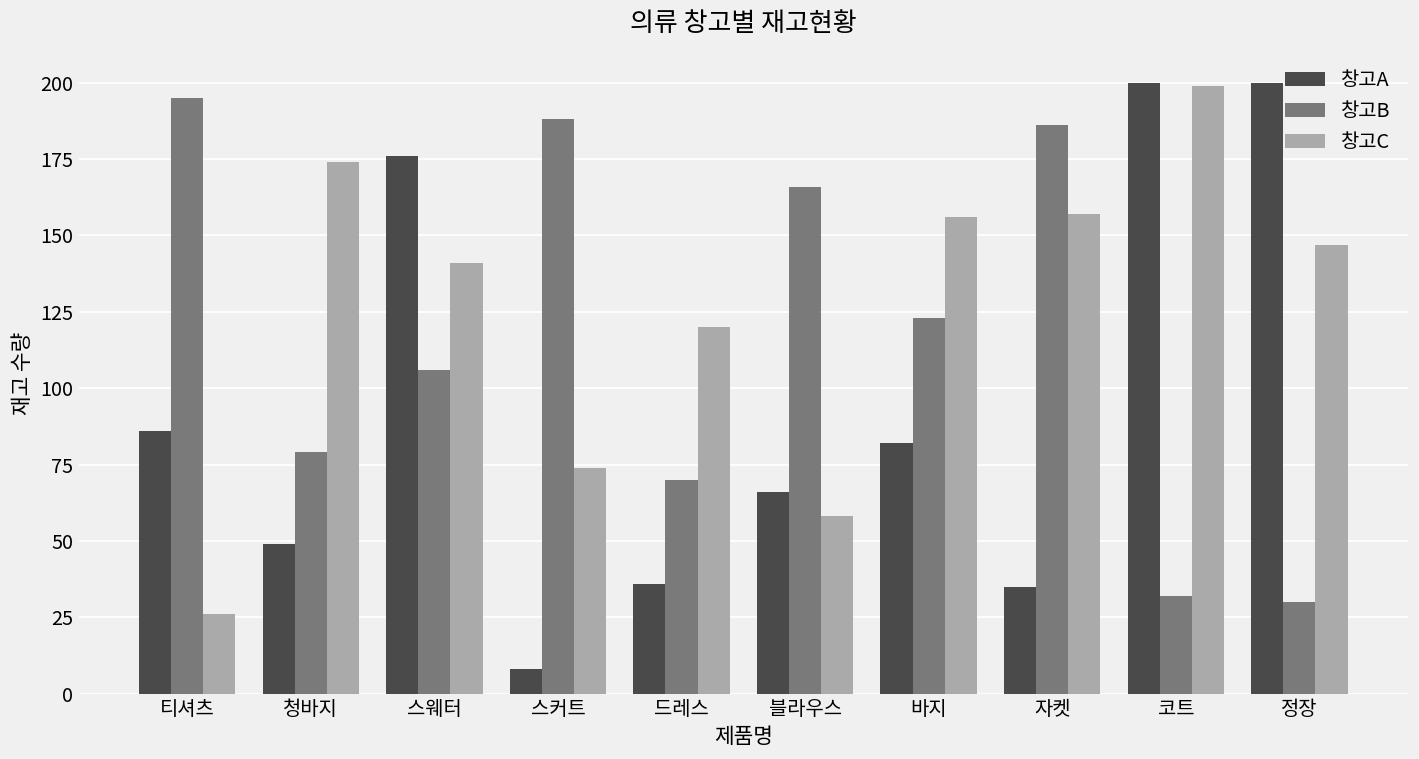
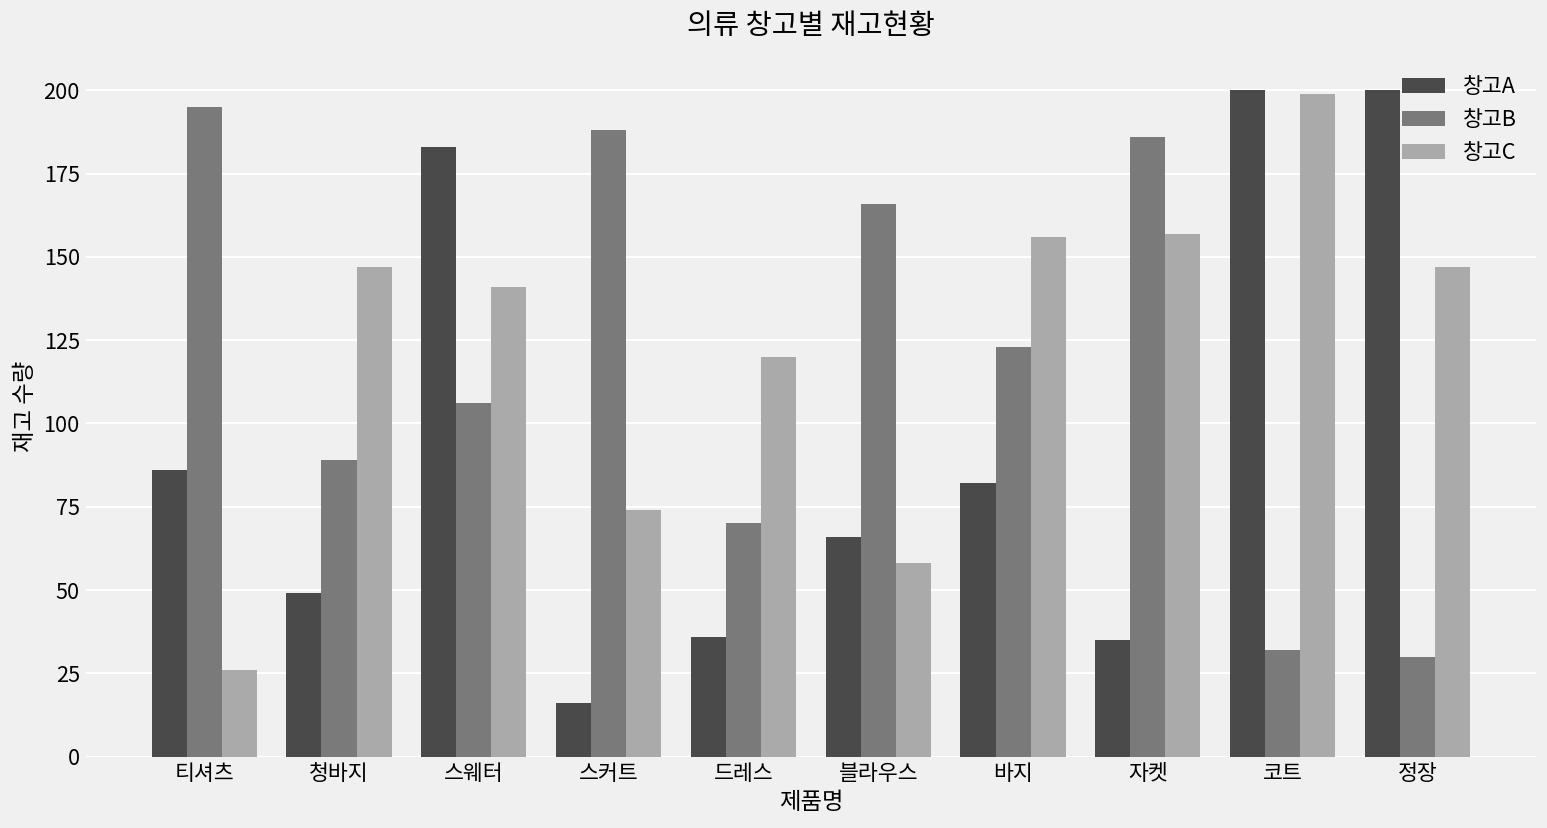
  {
    "창고A": {
      "티셔츠": 86,
      "청바지": 49,
-     "스웨터": 176,
-     "스커트": 8,
+     "스웨터": 183,
+     "스커트": 16,
      "드레스": 36,
      "블라우스": 66,
      "바지": 82,
      "자켓": 35,
      "코트": 200,
      "정장": 200
    },
    "창고B": {
      "티셔츠": 195,
-     "청바지": 79,
+     "청바지": 89,
      "스웨터": 106,
      "스커트": 188,
      "드레스": 70,
      "블라우스": 166,
      "바지": 123,
      "자켓": 186,
      "코트": 32,
      "정장": 30
    },
    "창고C": {
      "티셔츠": 26,
-     "청바지": 174,
+     "청바지": 147,
      "스웨터": 141,
      "스커트": 74,
      "드레스": 120,
      "블라우스": 58,
      "바지": 156,
      "자켓": 157,
      "코트": 199,
      "정장": 147
    }
  }
